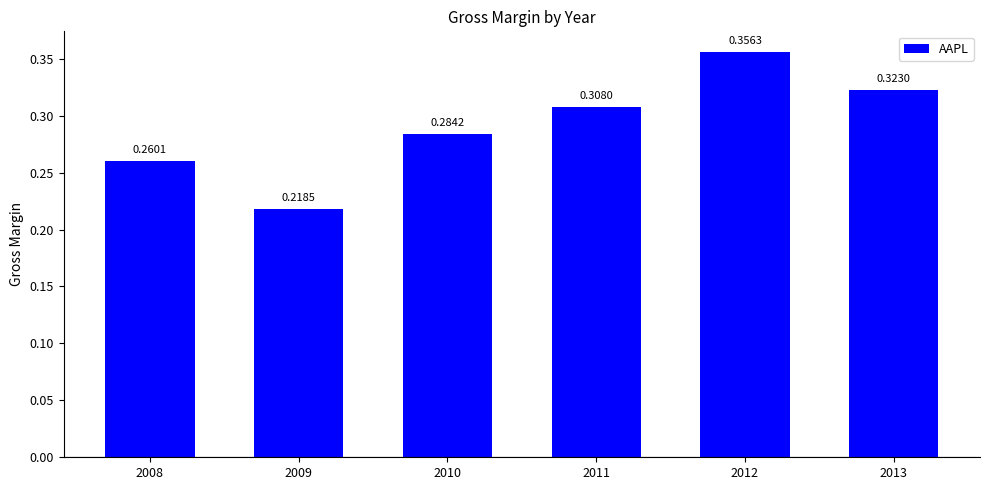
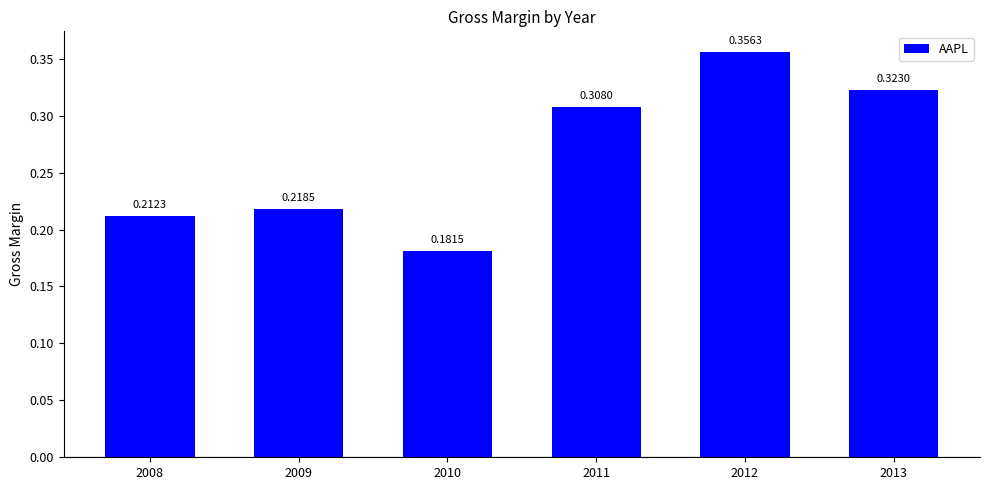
  {
-   "2008": 0.2601,
+   "2008": 0.2123,
    "2009": 0.2185,
-   "2010": 0.2842,
+   "2010": 0.1815,
    "2011": 0.3080,
    "2012": 0.3563,
    "2013": 0.3230
  }
